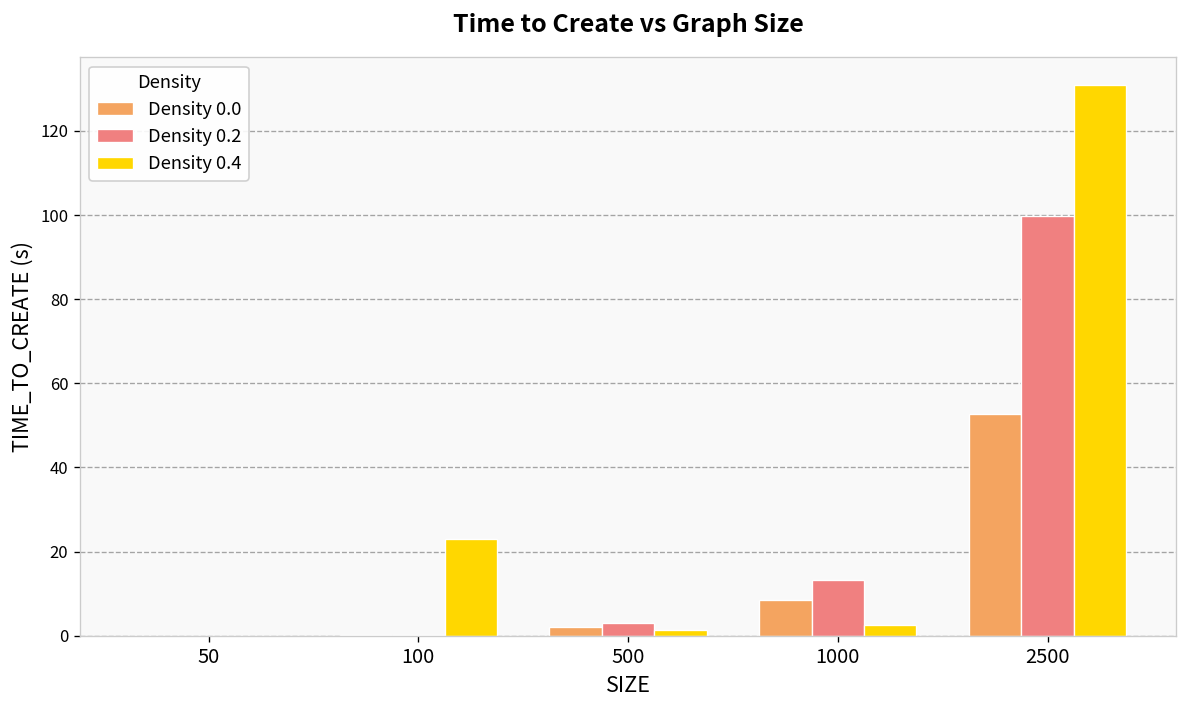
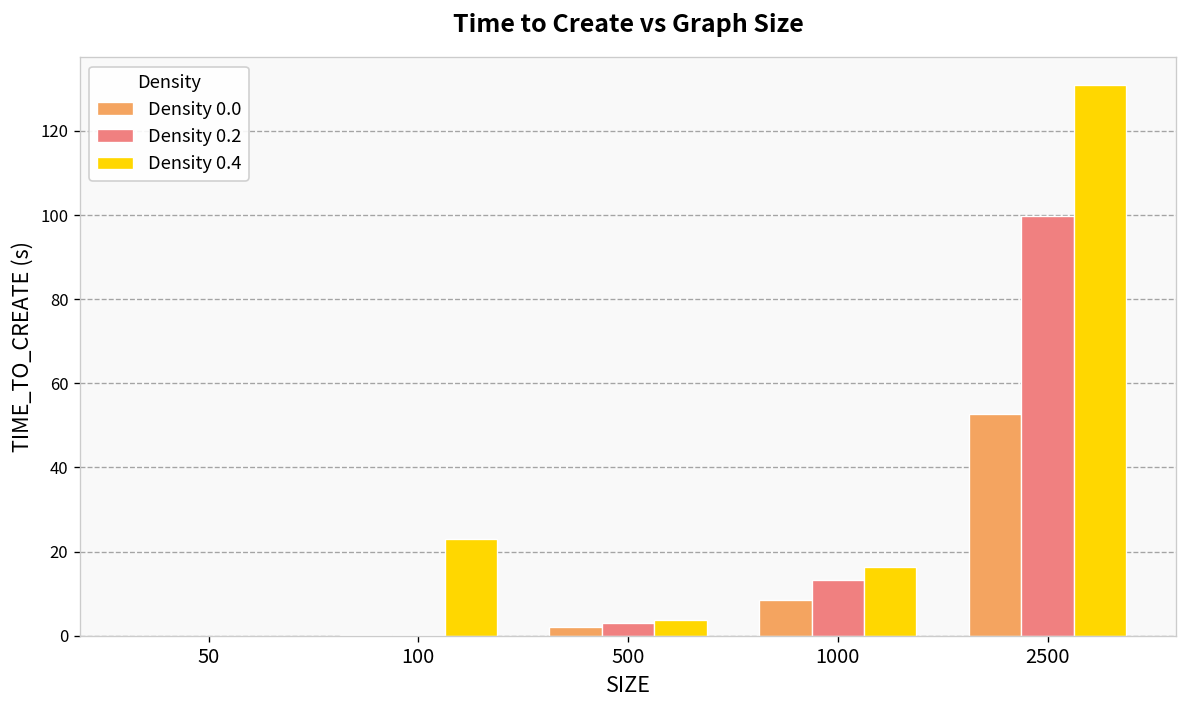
  {
    "Density 0.4": {
      "100": 23,
-     "500": 1,
-     "1000": 3,
+     "500": 4,
+     "1000": 16,
      "2500": 131
    }
  }
